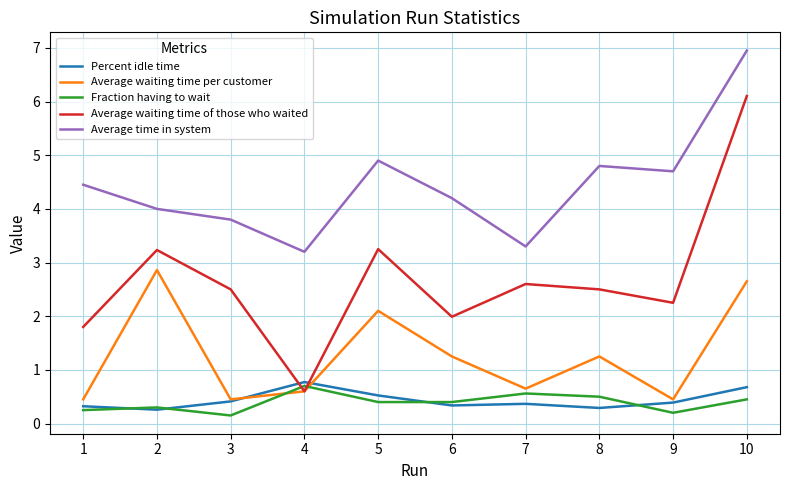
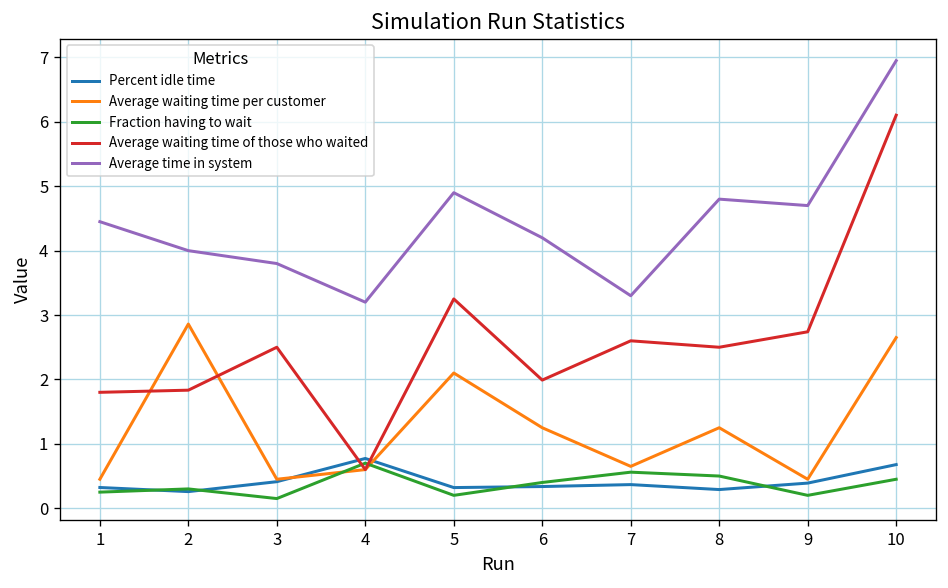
  {
    "Percent idle time": {
      "1": 0.3,
      "4": 0.8,
-     "5": 0.5,
+     "5": 0.3,
      "6": 0.3,
      "7": 0.4,
      "8": 0.3,
      "9": 0.4,
      "10": 0.7
    },
    "Average waiting time per customer": {
      "1": 0.5,
      "2": 2.9,
      "5": 2.1,
      "6": 1.3,
      "7": 0.7,
      "8": 1.3,
      "9": 0.5,
      "10": 2.7
    },
    "Fraction having to wait": {
      "1": 0.3,
      "3": 0.2,
      "4": 0.7,
-     "5": 0.4,
+     "5": 0.2,
      "6": 0.4,
      "7": 0.6,
      "8": 0.5,
      "9": 0.2,
      "10": 0.5
    },
    "Average waiting time of those who waited": {
      "1": 1.8,
-     "2": 3.2,
+     "2": 1.8,
      "3": 2.5,
      "5": 3.3,
      "6": 2.0,
      "7": 2.6,
      "8": 2.5,
-     "9": 2.3,
+     "9": 2.7,
      "10": 6.1
    },
    "Average time in system": {
      "1": 4.5,
      "2": 4.0,
      "3": 3.8,
      "4": 3.2,
      "5": 4.9,
      "6": 4.2,
      "7": 3.3,
      "8": 4.8,
      "9": 4.7,
      "10": 7.0
    }
  }
